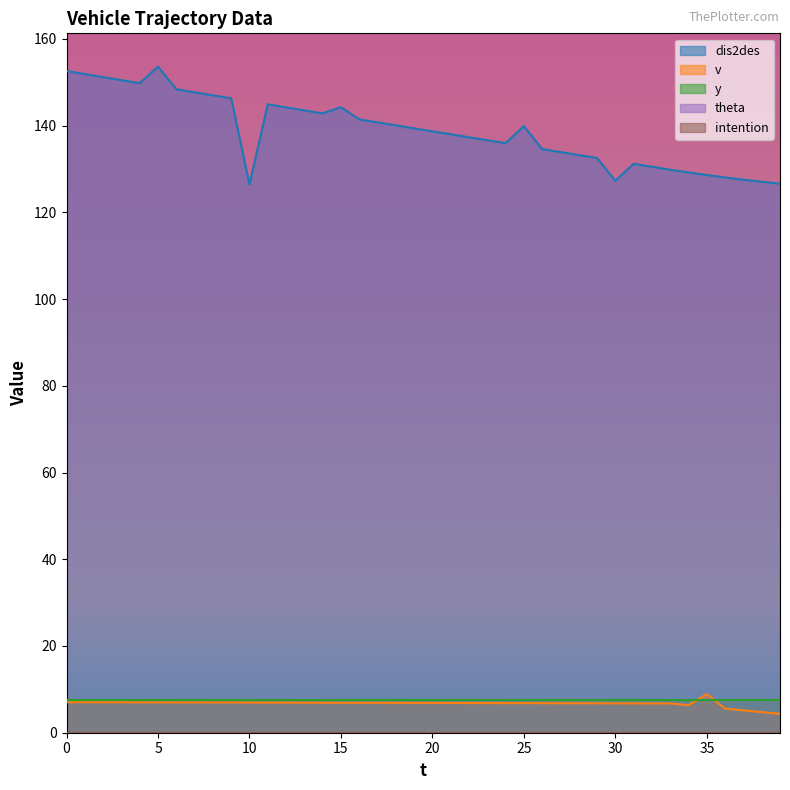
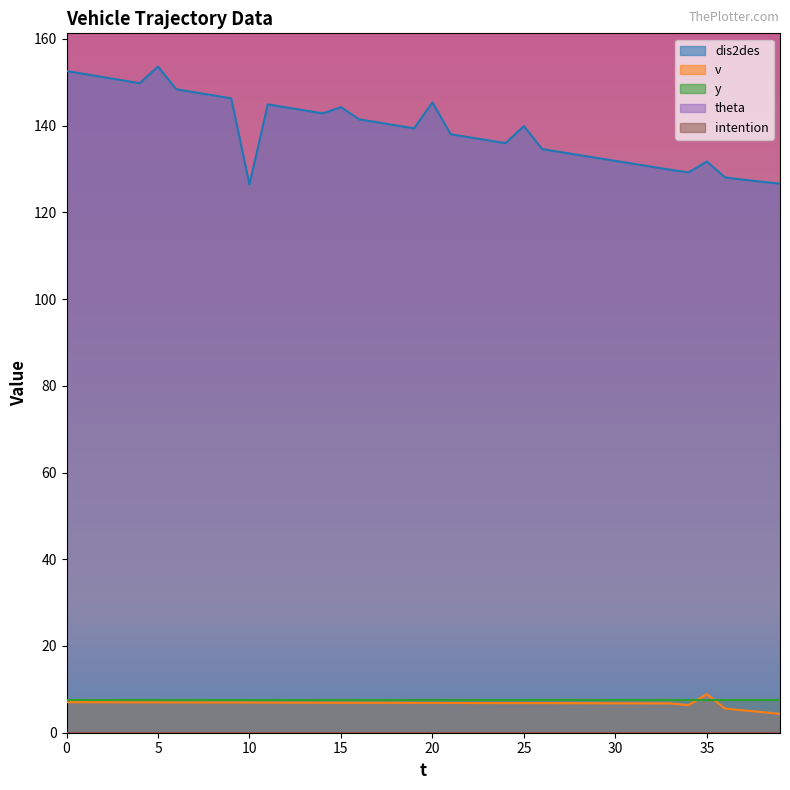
  {
    "dis2des": {
      "0": 153,
      "5": 154,
      "10": 126,
      "15": 144,
-     "20": 139,
+     "20": 145,
      "25": 140,
-     "30": 127,
-     "35": 129
+     "30": 132,
+     "35": 132
    },
    "v": {
      "15": 7,
      "20": 7,
      "25": 7,
      "30": 7,
      "35": 9
    },
    "y": {
      "15": 8,
      "20": 8,
      "25": 8,
      "30": 8,
      "35": 8
    },
    "intention": {
      "0": 0,
      "5": 0,
      "10": 0,
      "15": 0,
      "20": 0,
      "25": 0,
      "30": 0,
      "35": 0
    }
  }
